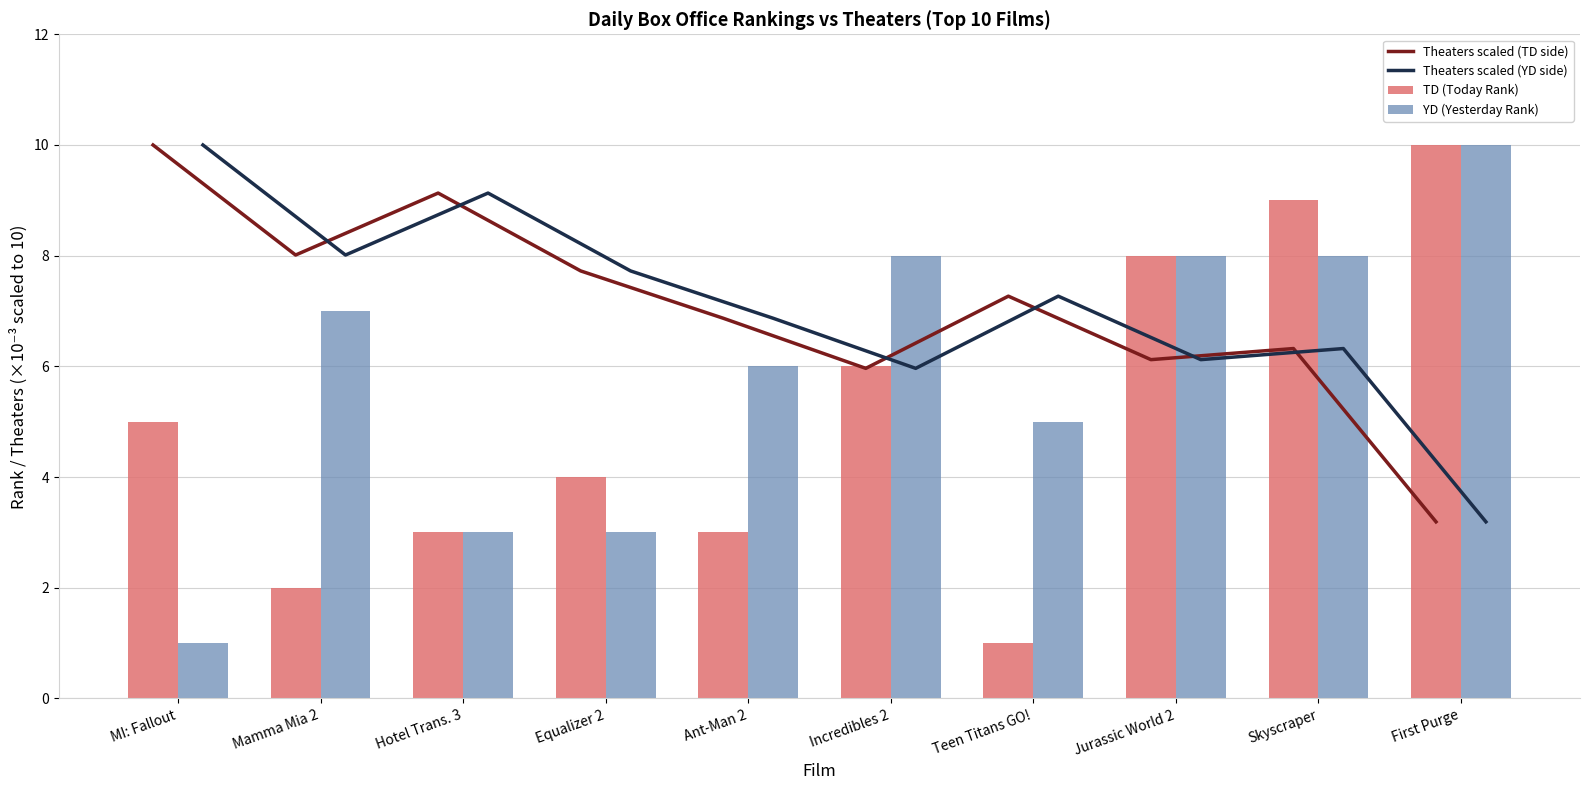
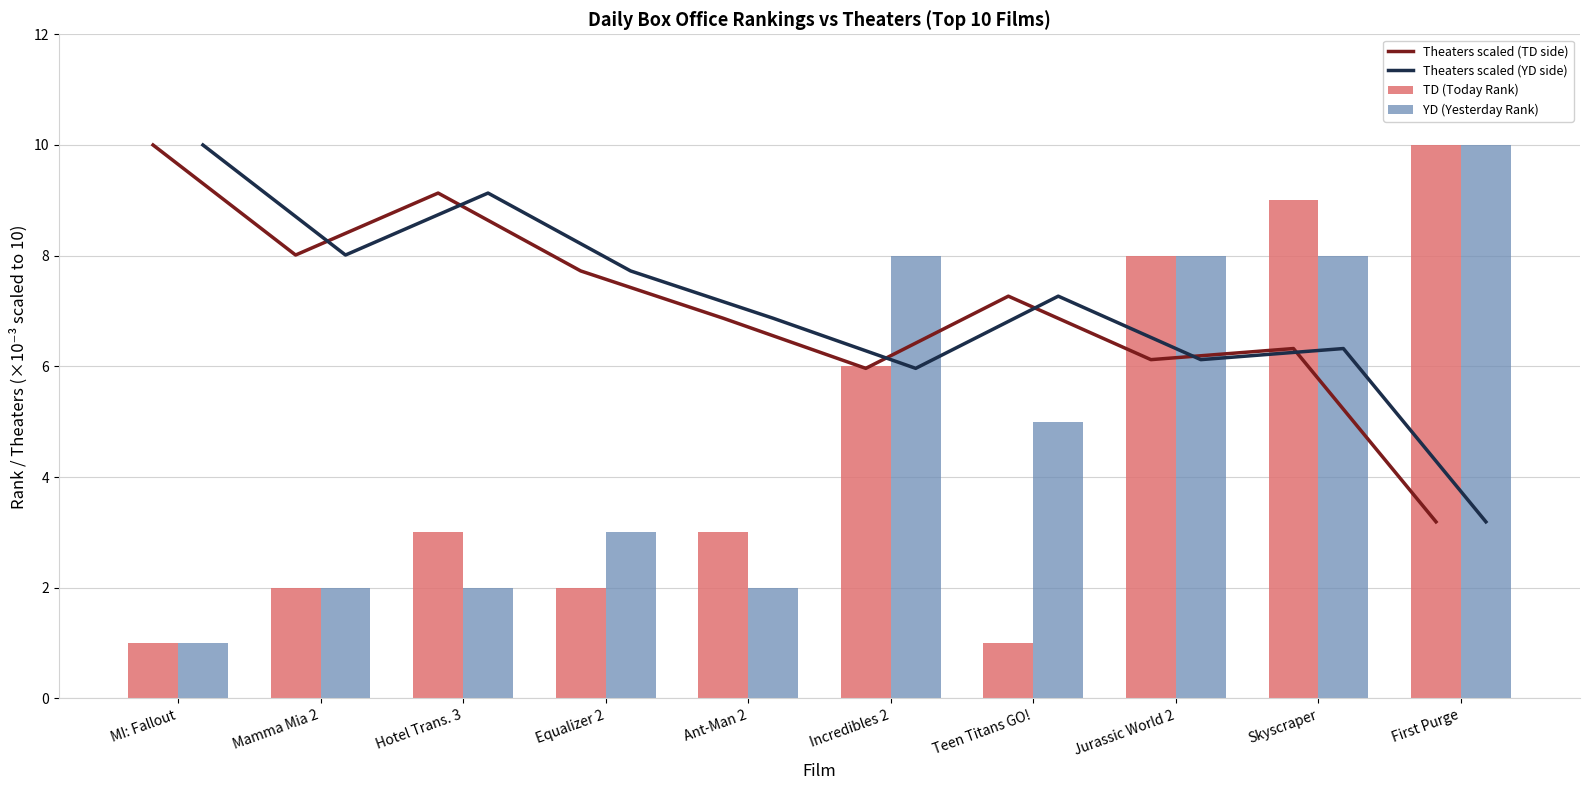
  {
    "TD (Today Rank)": {
-     "MI: Fallout": 5,
+     "MI: Fallout": 1,
      "Mamma Mia 2": 2,
      "Hotel Trans. 3": 3,
-     "Equalizer 2": 4,
+     "Equalizer 2": 2,
      "Ant-Man 2": 3,
      "Incredibles 2": 6,
      "Teen Titans GO!": 1,
      "Jurassic World 2": 8,
      "Skyscraper": 9,
      "First Purge": 10
    },
    "YD (Yesterday Rank)": {
      "MI: Fallout": 1,
-     "Mamma Mia 2": 7,
-     "Hotel Trans. 3": 3,
+     "Mamma Mia 2": 2,
+     "Hotel Trans. 3": 2,
      "Equalizer 2": 3,
-     "Ant-Man 2": 6,
+     "Ant-Man 2": 2,
      "Incredibles 2": 8,
      "Teen Titans GO!": 5,
      "Jurassic World 2": 8,
      "Skyscraper": 8,
      "First Purge": 10
    }
  }
